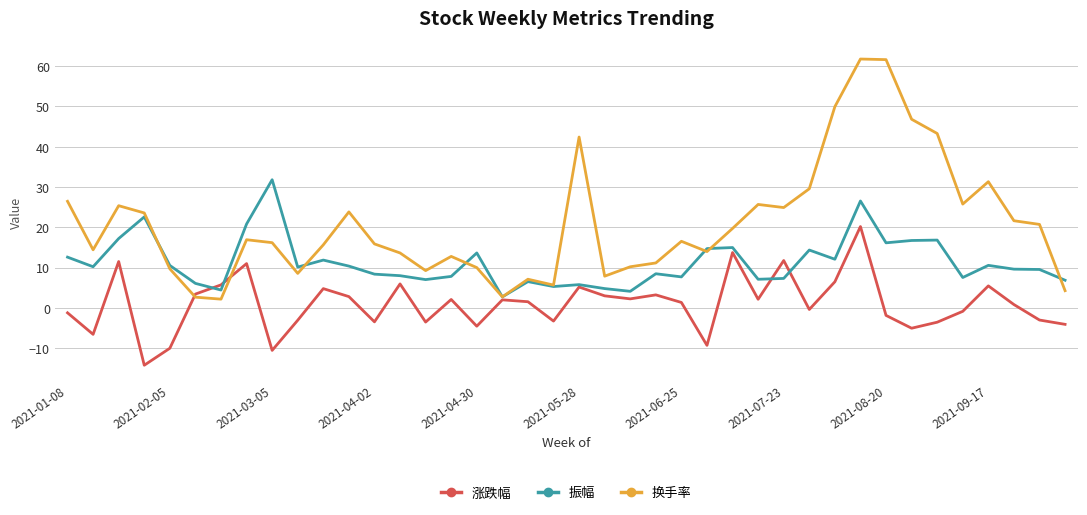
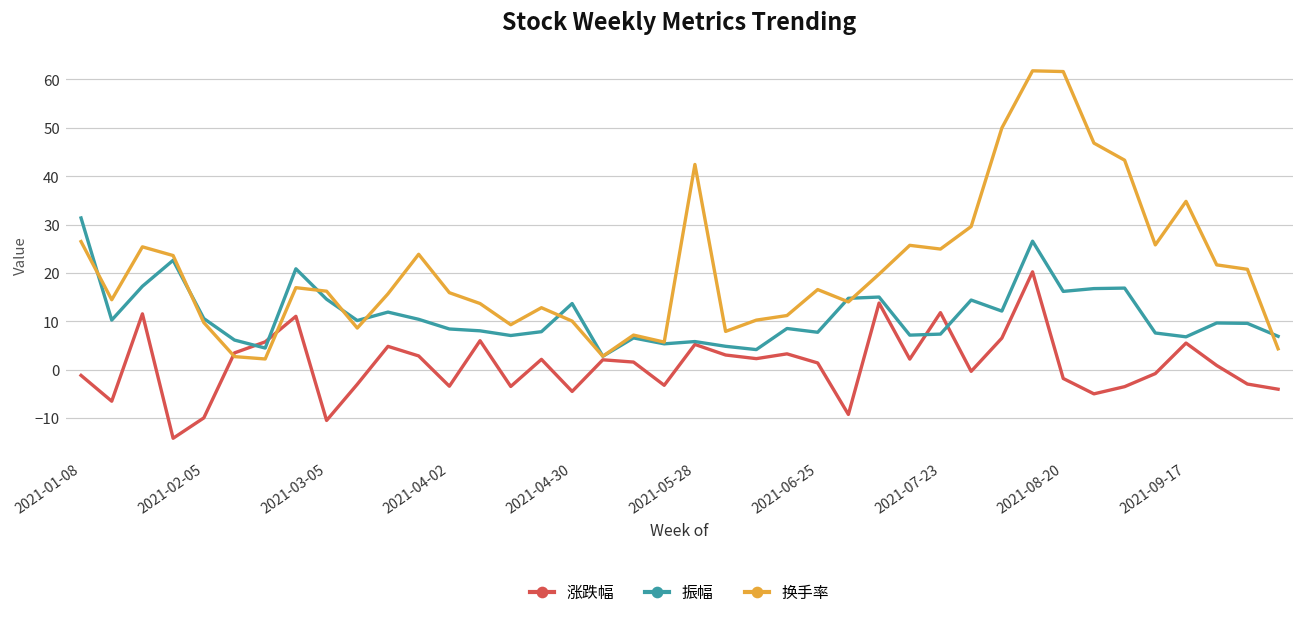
  {
    "涨跌幅": {
      "2021-01-08": -1,
      "2021-02-05": -10,
      "2021-03-05": -11,
      "2021-04-02": -3,
      "2021-04-30": -5,
      "2021-06-25": 1,
      "2021-07-23": 12,
      "2021-08-20": -2,
      "2021-09-17": 6
    },
    "振幅": {
-     "2021-01-08": 13,
+     "2021-01-08": 31,
      "2021-02-05": 11,
-     "2021-03-05": 32,
+     "2021-03-05": 15,
      "2021-04-02": 8,
      "2021-04-30": 14,
      "2021-06-25": 8,
      "2021-07-23": 7,
      "2021-08-20": 16,
-     "2021-09-17": 11
+     "2021-09-17": 7
    },
    "换手率": {
      "2021-01-08": 26,
      "2021-02-05": 10,
      "2021-03-05": 16,
      "2021-04-02": 16,
      "2021-04-30": 10,
      "2021-05-28": 42,
      "2021-06-25": 17,
      "2021-07-23": 25,
      "2021-08-20": 62,
-     "2021-09-17": 31
+     "2021-09-17": 35
    }
  }
